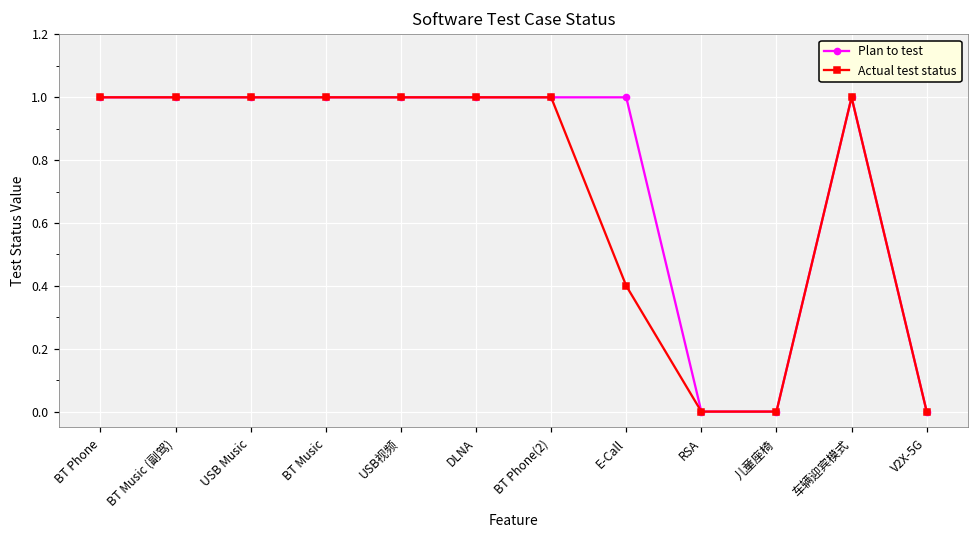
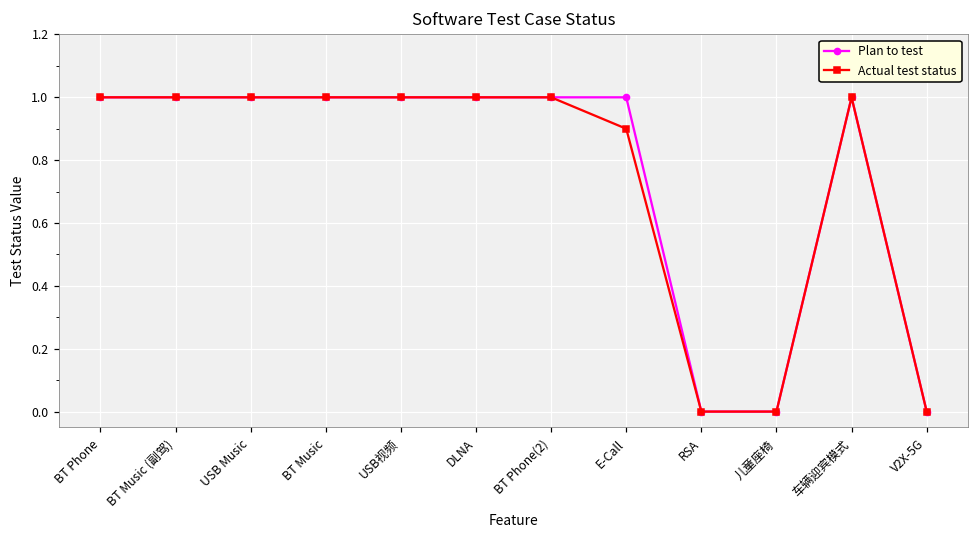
  {
    "Plan to test": {
      "E-Call": 1.0
    },
    "Actual test status": {
-     "E-Call": 0.4
+     "E-Call": 0.9
    }
  }
